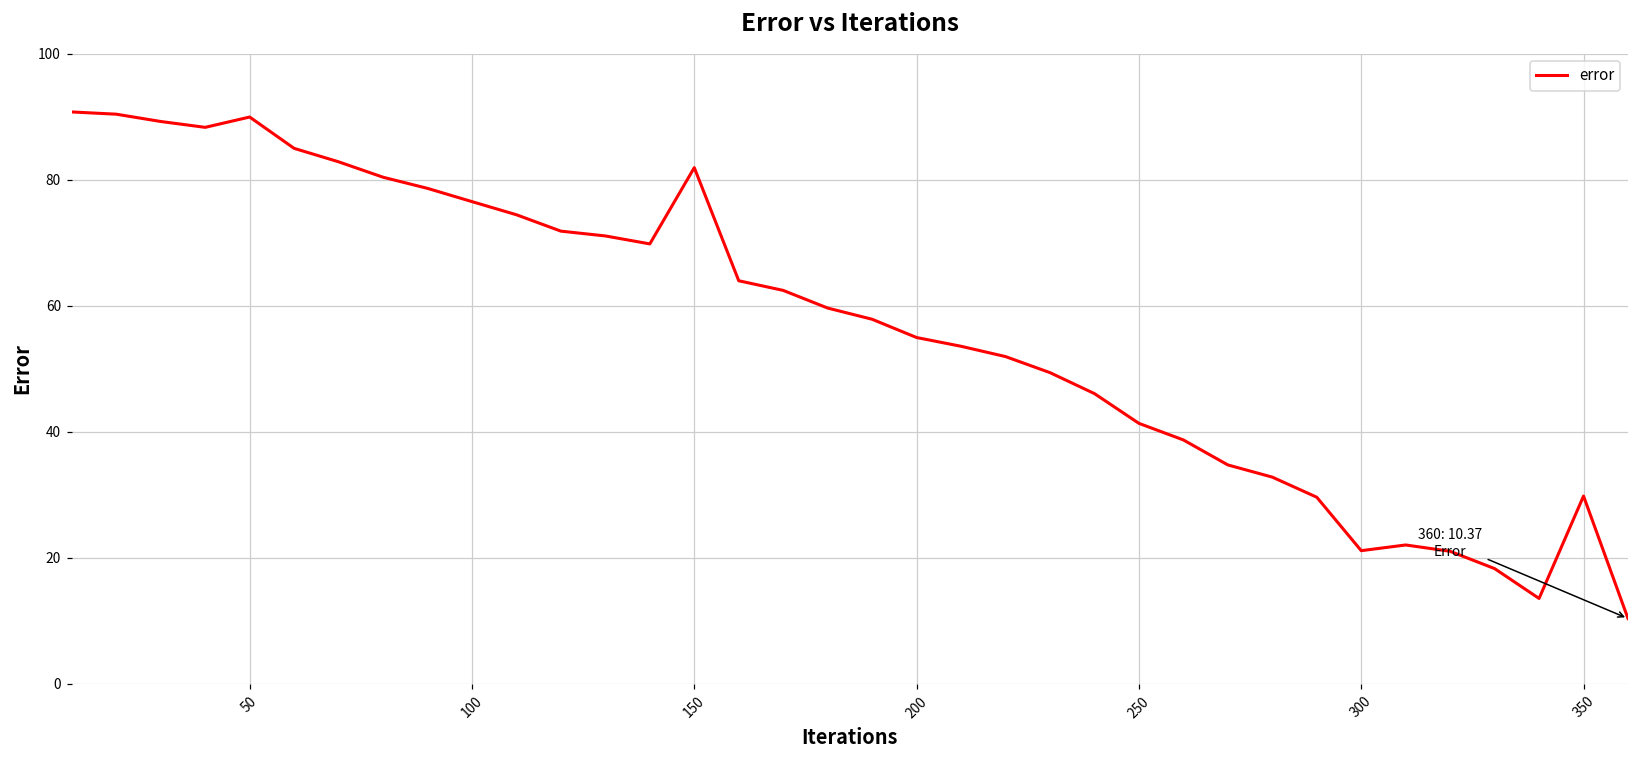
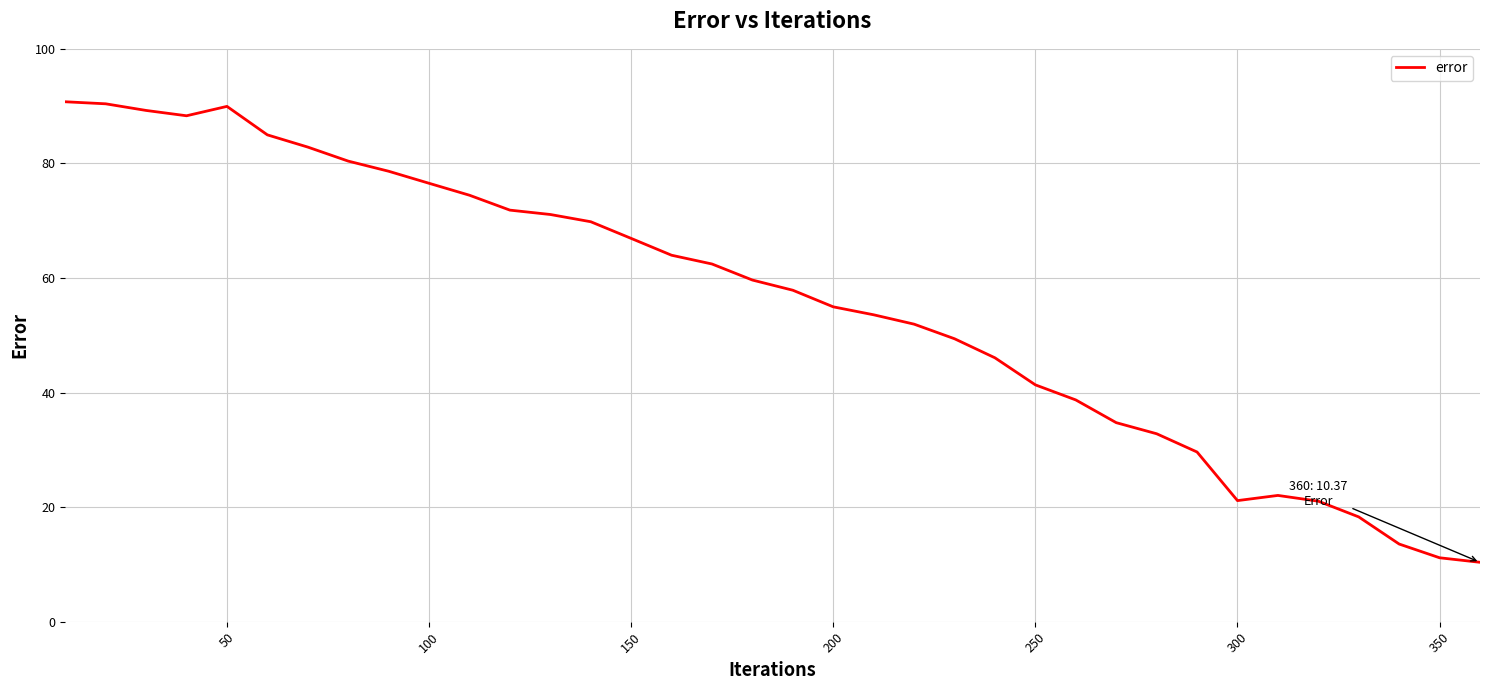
  {
    "50": 90,
    "100": 77,
-   "150": 82,
+   "150": 67,
    "200": 55,
    "250": 41,
    "300": 21,
-   "350": 30
+   "350": 11
  }
